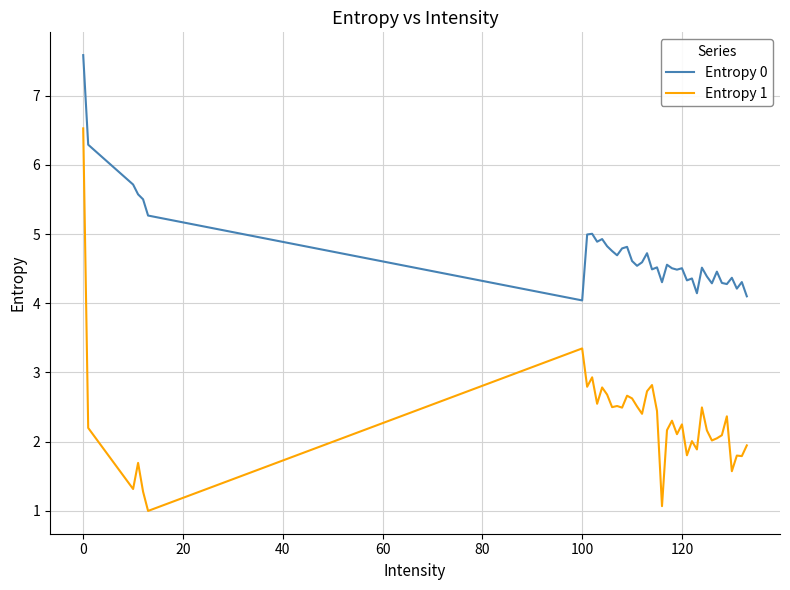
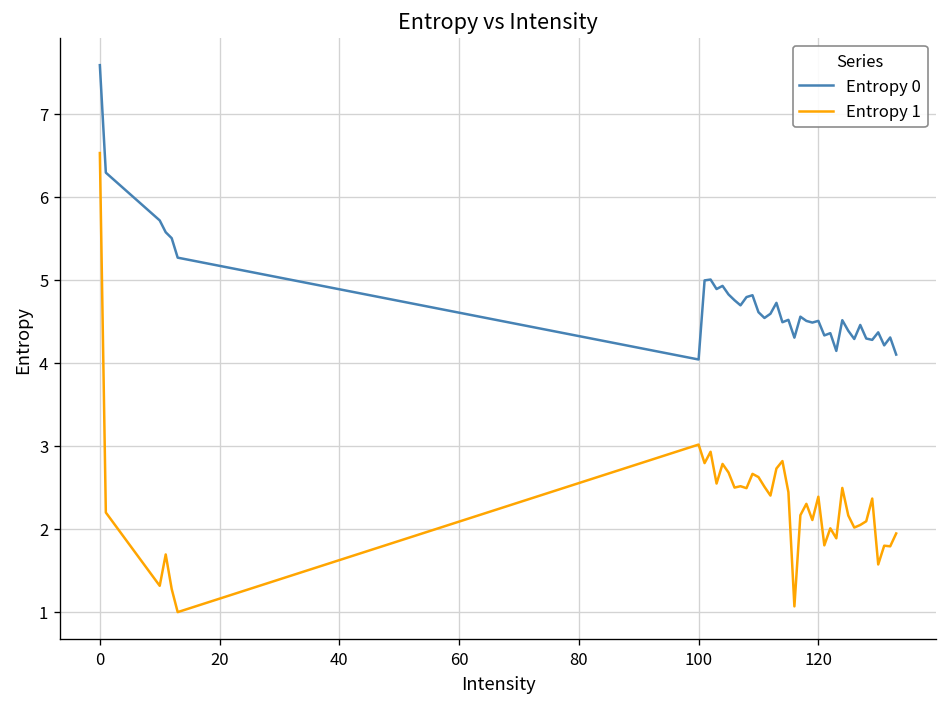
  {
    "Entropy 0": {
      "0": 7.6,
      "100": 4.0,
      "120": 4.5
    },
    "Entropy 1": {
      "0": 6.5,
-     "100": 3.3,
-     "120": 2.2
+     "100": 3.0,
+     "120": 2.4
    }
  }
